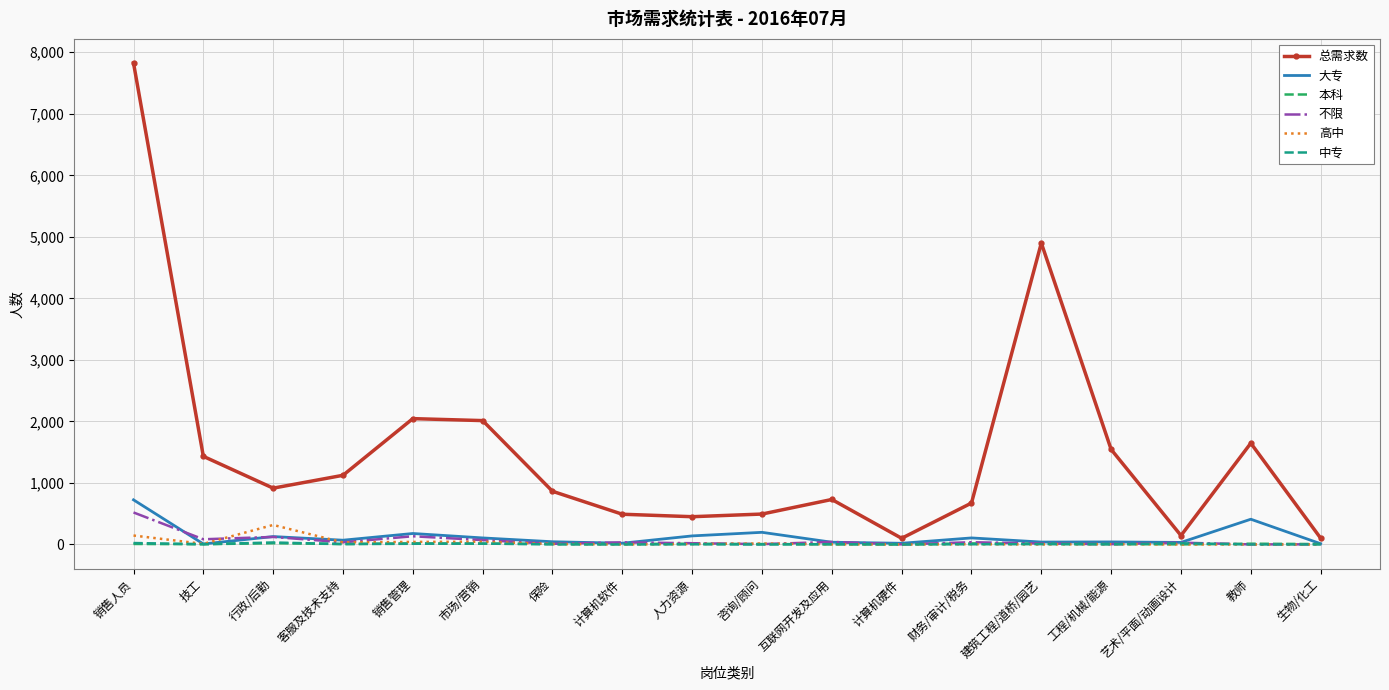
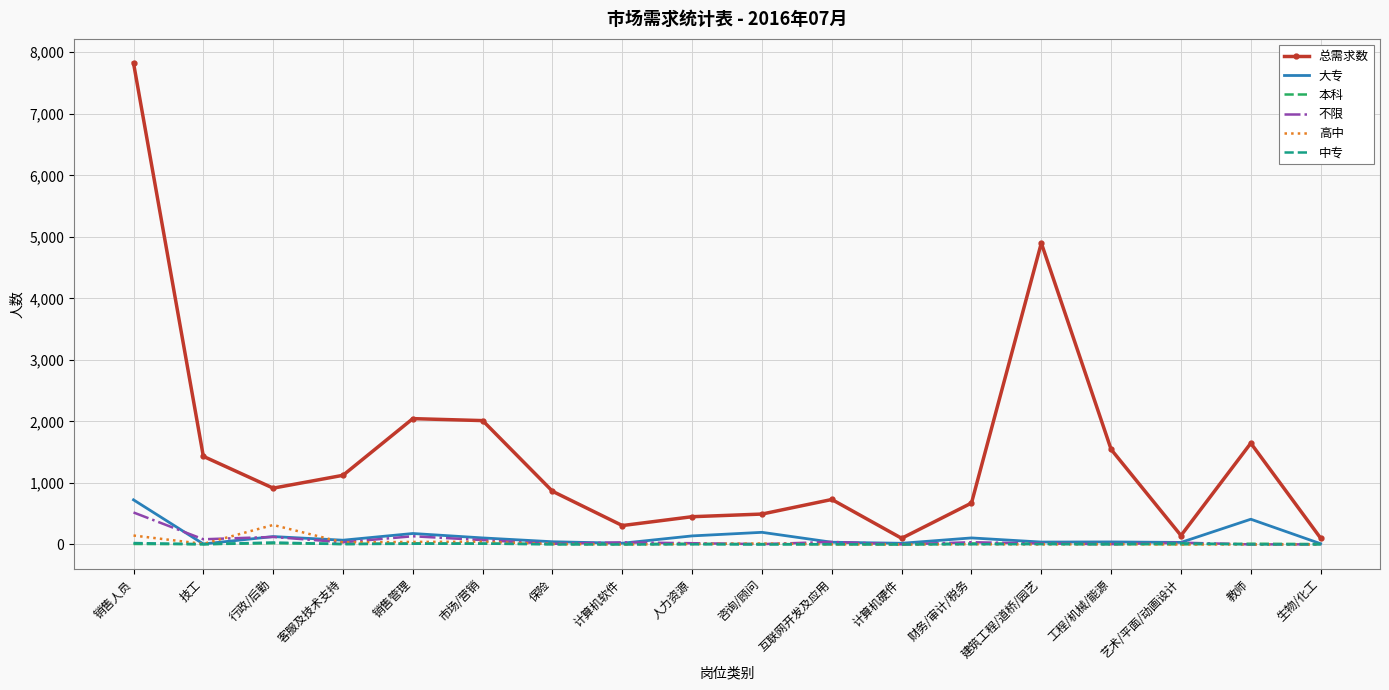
  {
    "总需求数": {
      "销售人员": "7,800",
      "技工": "1,400",
      "行政/后勤": "900",
      "客服及技术支持": "1,100",
      "销售管理": "2,000",
      "市场/营销": "2,000",
      "保险": "900",
-     "计算机软件": "500",
+     "计算机软件": "300",
      "人力资源": "500",
      "咨询/顾问": "500",
      "互联网开发及应用": "700",
      "计算机硬件": "100",
      "财务/审计/税务": "700",
      "建筑工程/道桥/园艺": "4,900",
      "工程/机械/能源": "1,500",
      "艺术/平面/动画设计": "100",
      "教师": "1,600",
      "生物/化工": "100"
    },
    "大专": {
      "销售人员": "700",
      "销售管理": "200",
      "人力资源": "100",
      "咨询/顾问": "200",
      "财务/审计/税务": "100",
      "教师": "400"
    },
    "不限": {
      "销售人员": "500",
      "技工": "100",
      "销售管理": "100"
    },
    "高中": {
      "销售人员": "100",
      "行政/后勤": "300"
    }
  }
